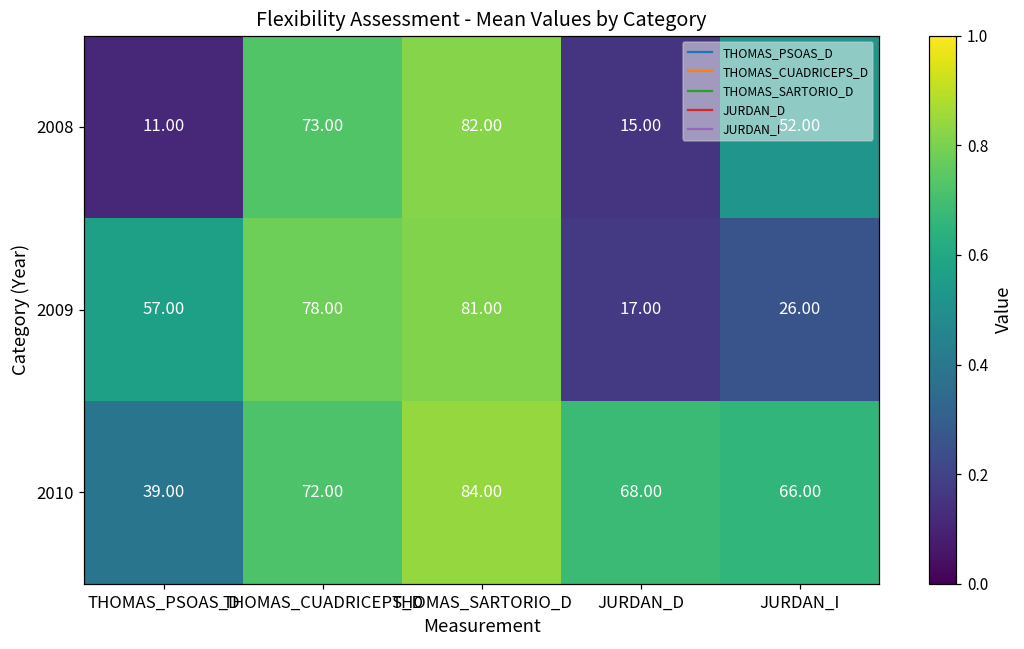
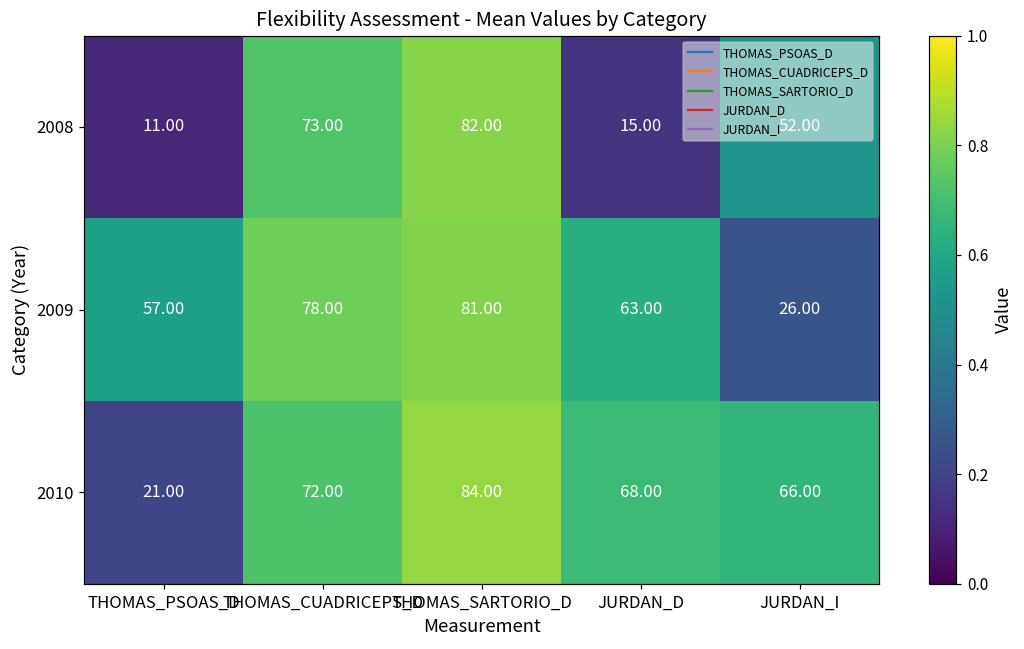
  {
    "2008": {
      "THOMAS_PSOAS_D": 11.00,
      "JURDAN_D": 15.00
    },
    "2009": {
      "THOMAS_PSOAS_D": 57.00,
-     "JURDAN_D": 17.00,
+     "JURDAN_D": 63.00,
      "JURDAN_I": 26.00
    },
    "2010": {
-     "THOMAS_PSOAS_D": 39.00,
+     "THOMAS_PSOAS_D": 21.00,
      "JURDAN_D": 68.00,
      "JURDAN_I": 66.00
    }
  }
